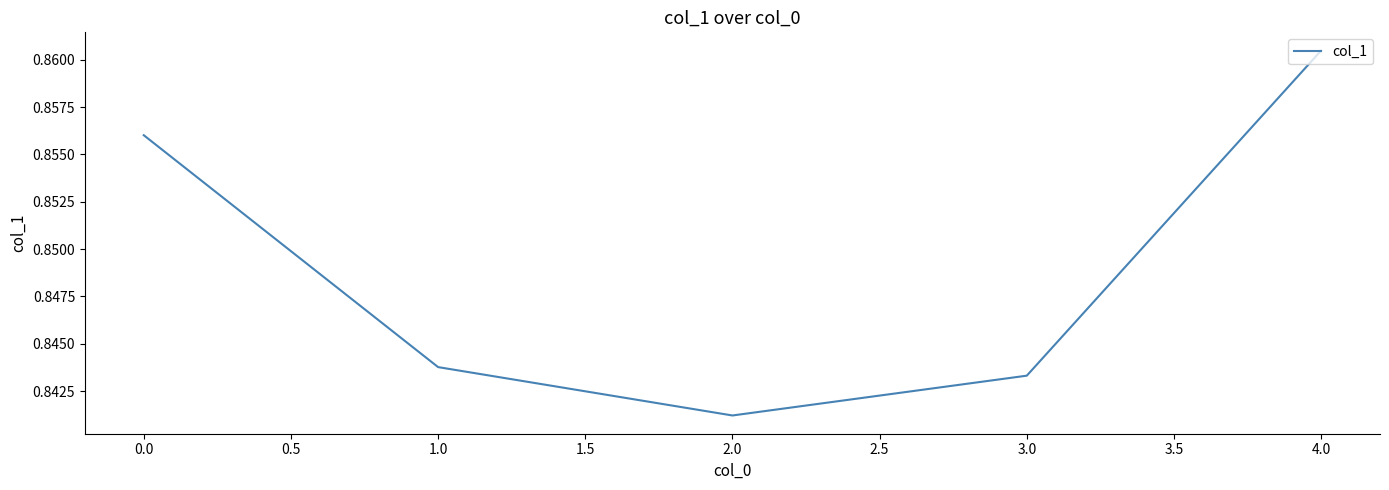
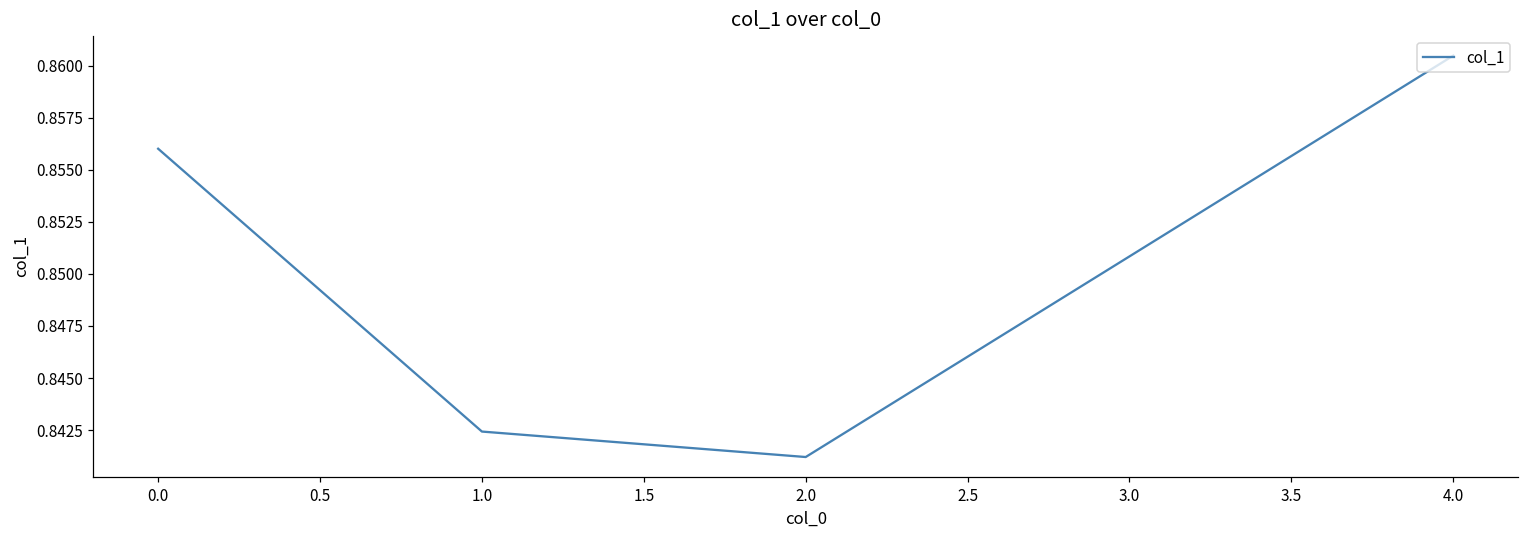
  {
    "0.0": 0.8560,
-   "1.0": 0.8438,
+   "1.0": 0.8424,
    "2.0": 0.8412,
-   "3.0": 0.8433
+   "3.0": 0.8508
  }
